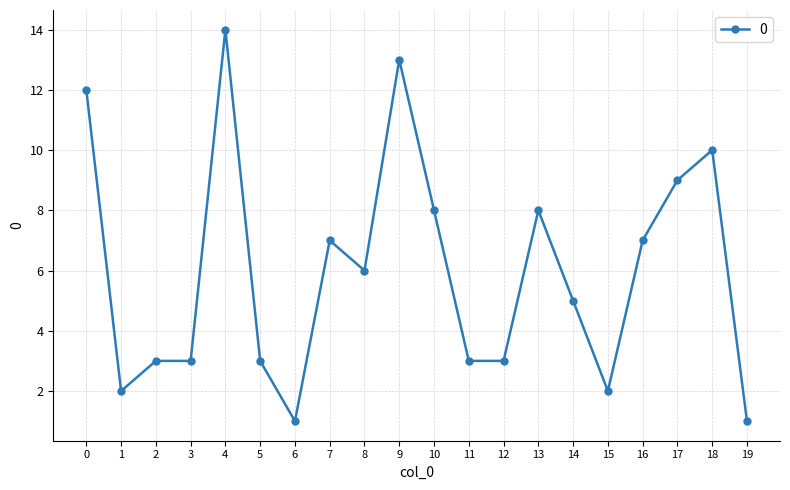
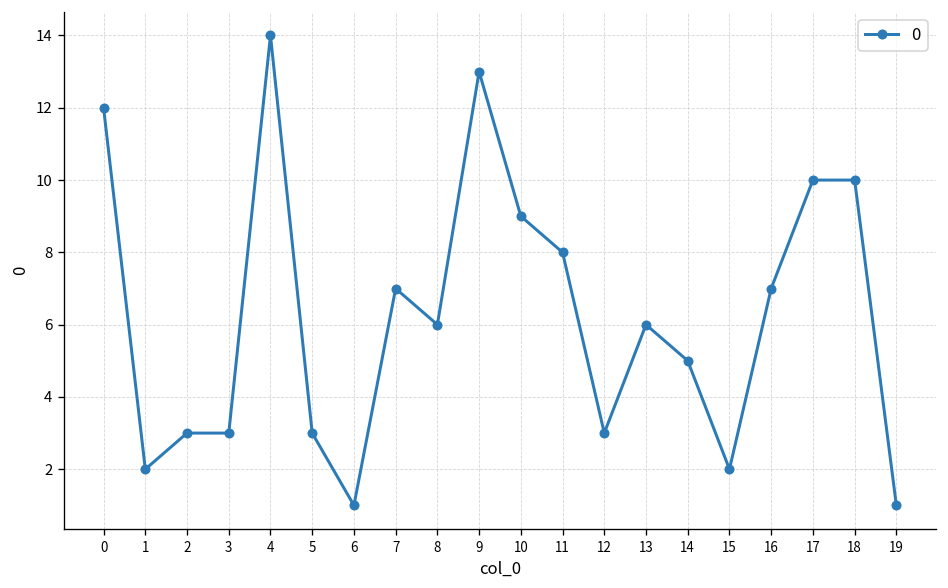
  {
    "0": 12,
    "1": 2,
    "2": 3,
    "3": 3,
    "4": 14,
    "5": 3,
    "6": 1,
    "7": 7,
    "8": 6,
    "9": 13,
-   "10": 8,
-   "11": 3,
+   "10": 9,
+   "11": 8,
    "12": 3,
-   "13": 8,
+   "13": 6,
    "14": 5,
    "15": 2,
    "16": 7,
-   "17": 9,
+   "17": 10,
    "18": 10,
    "19": 1
  }
